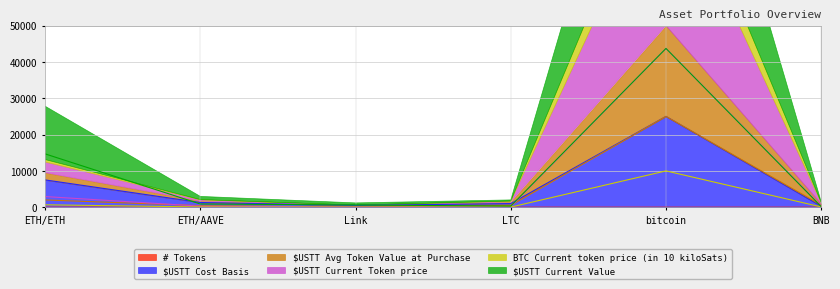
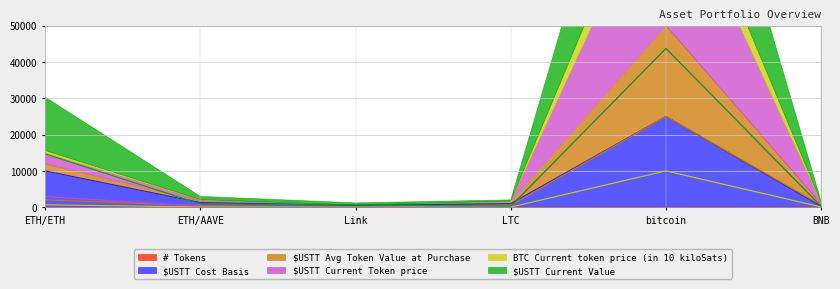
  {
    "# Tokens": {
      "bitcoin": 0
    },
    "$USTT Cost Basis": {
-     "ETH/ETH": 8000
+     "ETH/ETH": 10000
    }
  }
